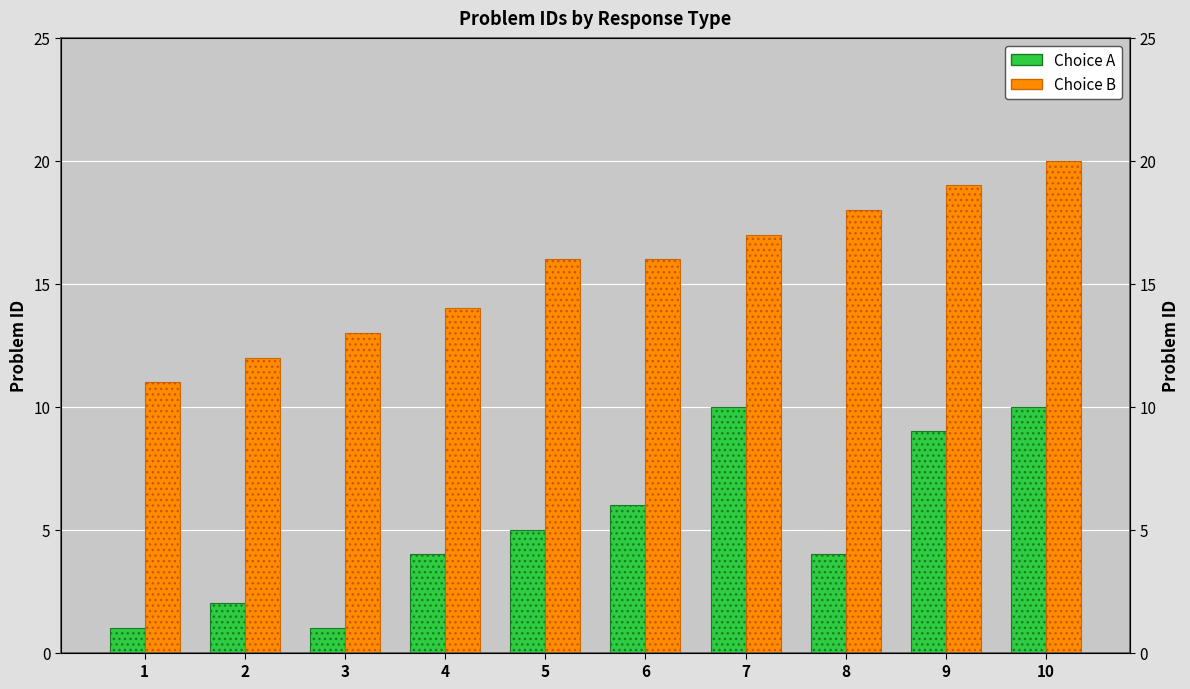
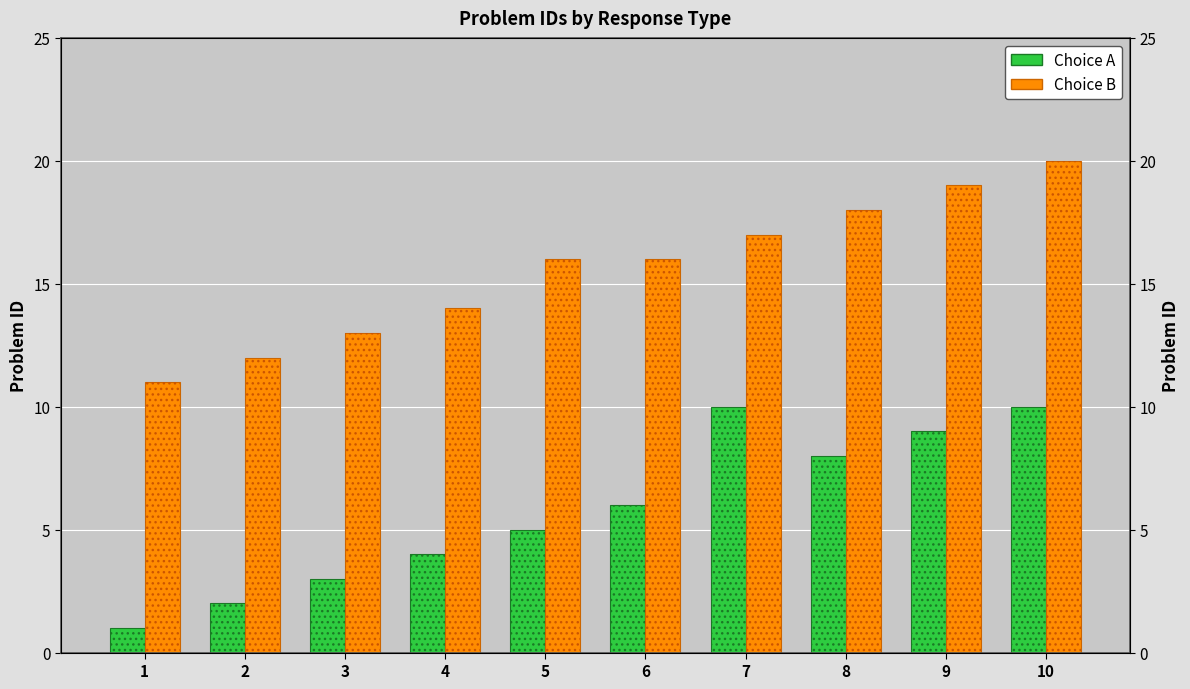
  {
    "Choice A": {
      "1": 1,
      "2": 2,
-     "3": 1,
+     "3": 3,
      "4": 4,
      "5": 5,
      "6": 6,
      "7": 10,
-     "8": 4,
+     "8": 8,
      "9": 9,
      "10": 10
    },
    "Choice B": {
      "1": 11,
      "2": 12,
      "3": 13,
      "4": 14,
      "5": 16,
      "6": 16,
      "7": 17,
      "8": 18,
      "9": 19,
      "10": 20
    }
  }
